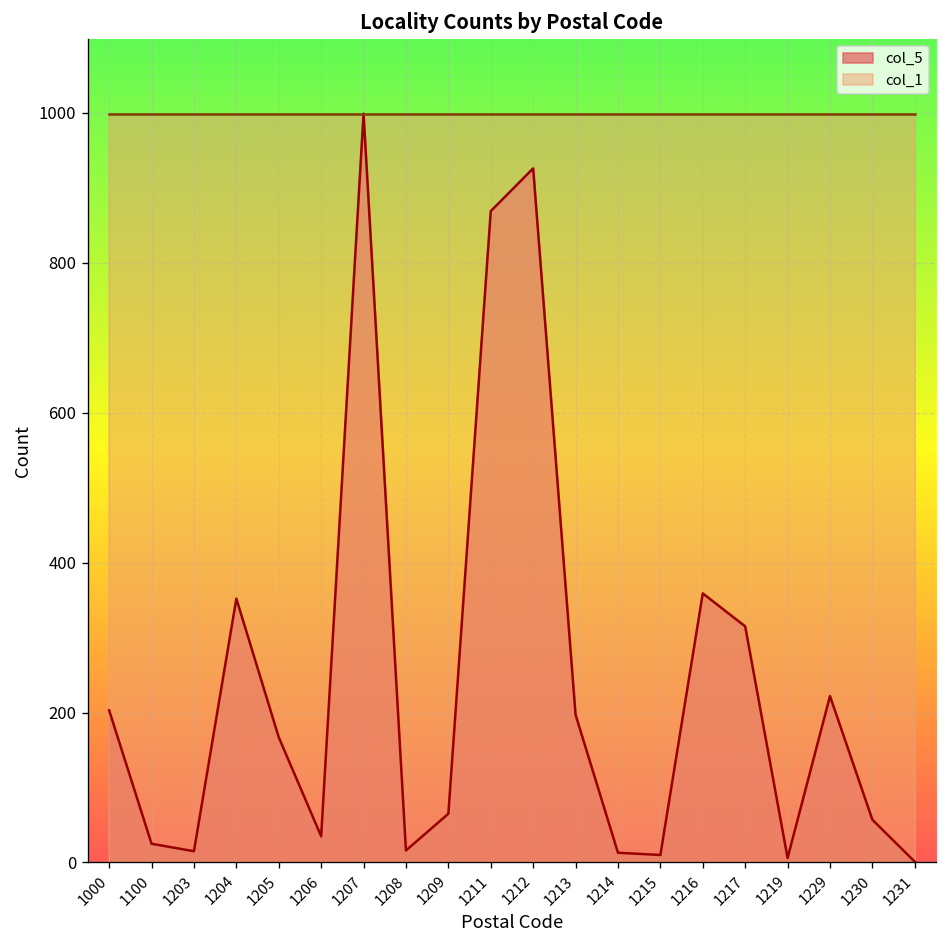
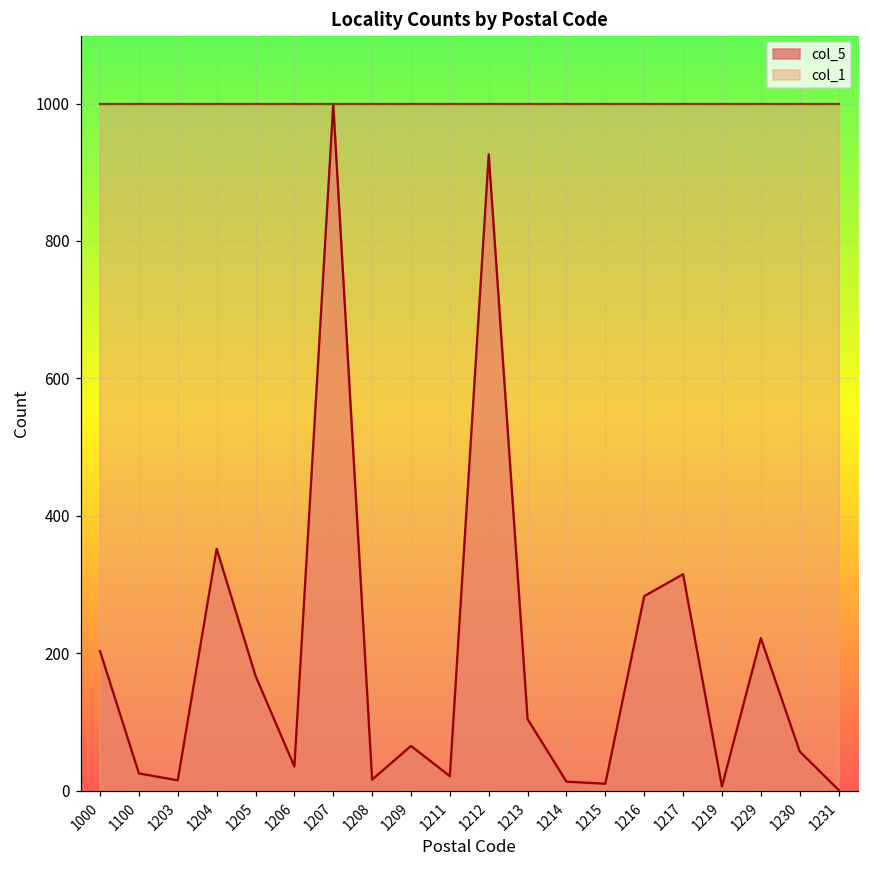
  {
    "col_5": {
      "1000": 200,
      "1100": 30,
      "1203": 20,
      "1204": 350,
      "1205": 170,
      "1206": 40,
      "1208": 20,
      "1209": 70,
-     "1211": 870,
+     "1211": 20,
      "1212": 930,
-     "1213": 200,
+     "1213": 100,
      "1214": 10,
      "1215": 10,
-     "1216": 360,
+     "1216": 280,
      "1217": 320,
      "1219": 10,
      "1229": 220,
      "1230": 60,
      "1231": 0
    },
    "col_1": {
      "1000": 1000,
      "1100": 1000,
      "1203": 1000,
      "1204": 1000,
      "1205": 1000,
      "1206": 1000,
      "1208": 1000,
      "1209": 1000,
      "1211": 1000,
      "1212": 1000,
      "1213": 1000,
      "1214": 1000,
      "1215": 1000,
      "1216": 1000,
      "1217": 1000,
      "1219": 1000,
      "1229": 1000,
      "1230": 1000,
      "1231": 1000
    }
  }
